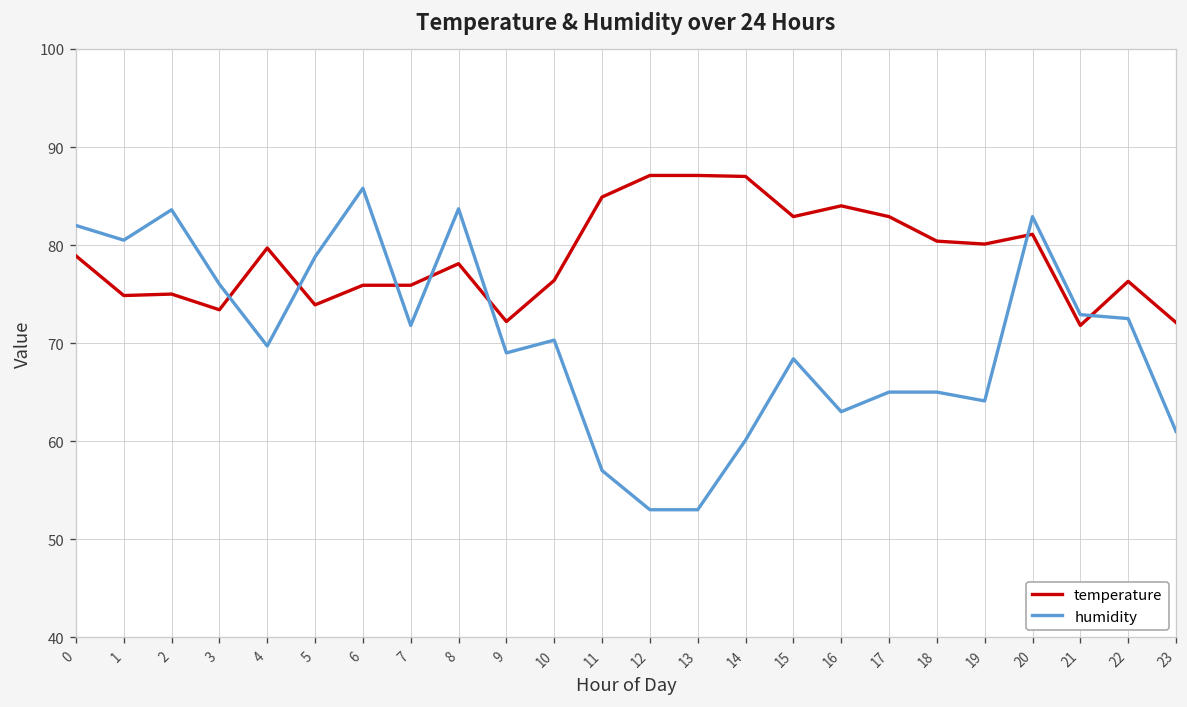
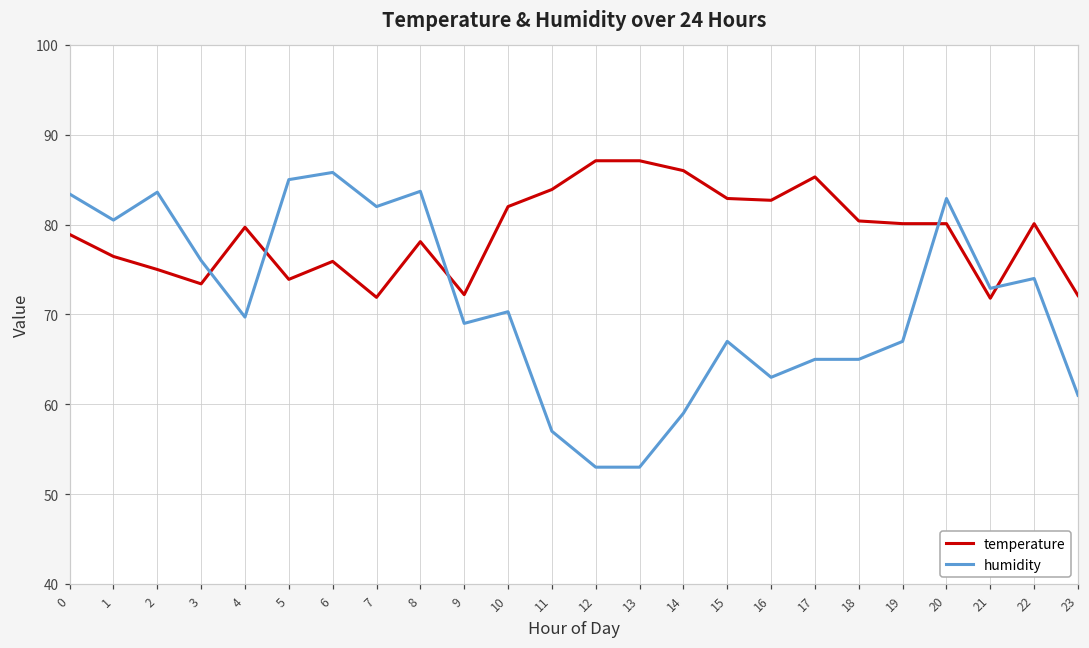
  {
    "temperature": {
      "0": 79,
-     "1": 75,
+     "1": 76,
      "2": 75,
      "3": 73,
      "4": 80,
      "5": 74,
      "6": 76,
-     "7": 76,
+     "7": 72,
      "8": 78,
      "9": 72,
-     "10": 76,
-     "11": 85,
+     "10": 82,
+     "11": 84,
      "12": 87,
      "13": 87,
-     "14": 87,
+     "14": 86,
      "15": 83,
-     "16": 84,
-     "17": 83,
+     "16": 83,
+     "17": 85,
      "18": 80,
      "19": 80,
-     "20": 81,
+     "20": 80,
      "21": 72,
-     "22": 76,
+     "22": 80,
      "23": 72
    },
    "humidity": {
-     "0": 82,
+     "0": 83,
      "1": 81,
      "2": 84,
      "3": 76,
      "4": 70,
-     "5": 79,
+     "5": 85,
      "6": 86,
-     "7": 72,
+     "7": 82,
      "8": 84,
      "9": 69,
      "10": 70,
      "11": 57,
      "12": 53,
      "13": 53,
-     "14": 60,
-     "15": 68,
+     "14": 59,
+     "15": 67,
      "16": 63,
      "17": 65,
      "18": 65,
-     "19": 64,
+     "19": 67,
      "20": 83,
      "21": 73,
-     "22": 73,
+     "22": 74,
      "23": 61
    }
  }
